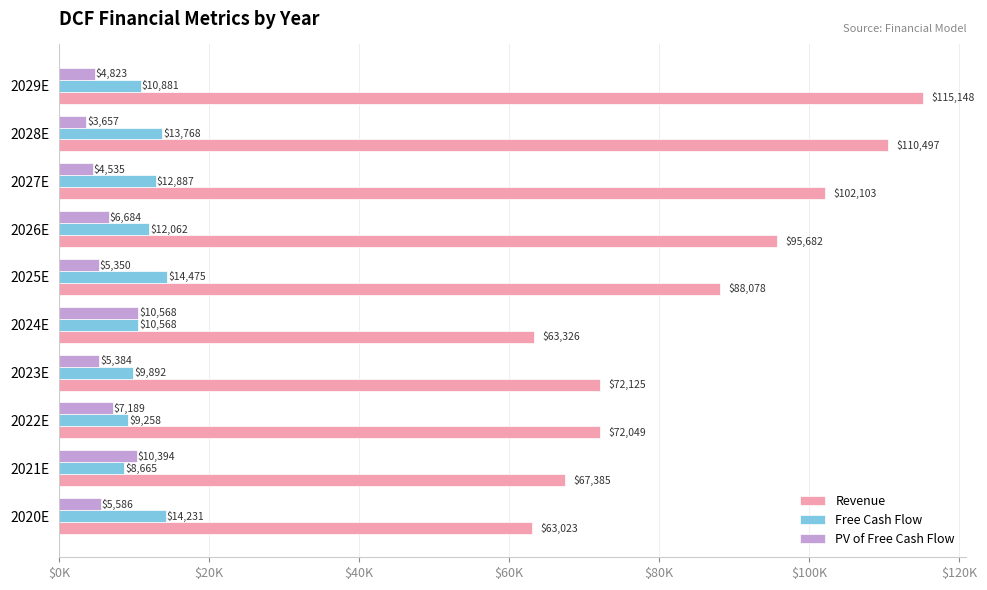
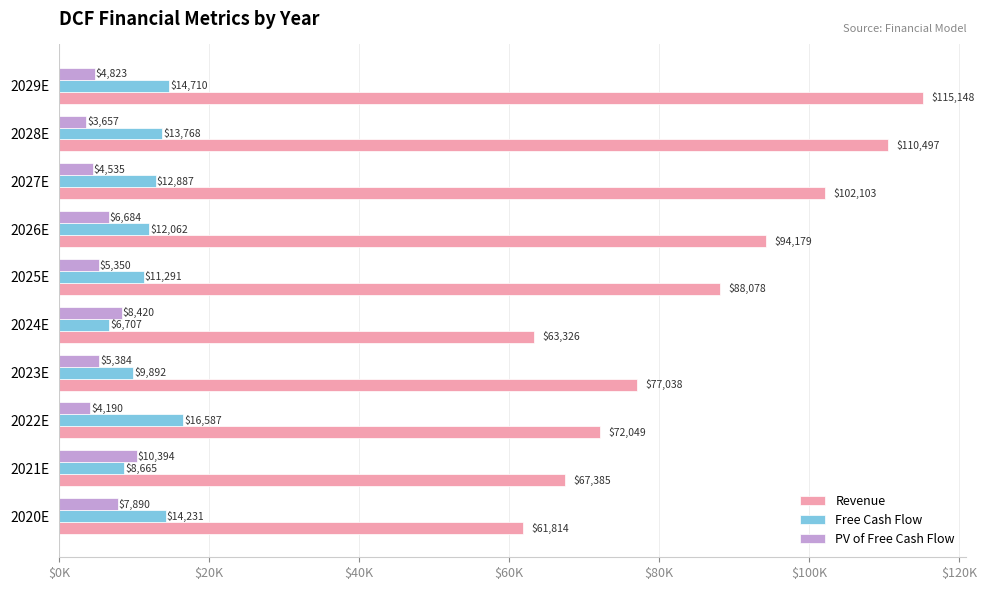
  {
    "Revenue": {
      "2029E": "$115,148",
      "2028E": "$110,497",
      "2027E": "$102,103",
-     "2026E": "$95,682",
+     "2026E": "$94,179",
      "2025E": "$88,078",
      "2024E": "$63,326",
-     "2023E": "$72,125",
+     "2023E": "$77,038",
      "2022E": "$72,049",
      "2021E": "$67,385",
-     "2020E": "$63,023"
+     "2020E": "$61,814"
    },
    "Free Cash Flow": {
-     "2029E": "$10,881",
+     "2029E": "$14,710",
      "2028E": "$13,768",
      "2027E": "$12,887",
      "2026E": "$12,062",
-     "2025E": "$14,475",
-     "2024E": "$10,568",
+     "2025E": "$11,291",
+     "2024E": "$6,707",
      "2023E": "$9,892",
-     "2022E": "$9,258",
+     "2022E": "$16,587",
      "2021E": "$8,665",
      "2020E": "$14,231"
    },
    "PV of Free Cash Flow": {
      "2029E": "$4,823",
      "2028E": "$3,657",
      "2027E": "$4,535",
      "2026E": "$6,684",
      "2025E": "$5,350",
-     "2024E": "$10,568",
+     "2024E": "$8,420",
      "2023E": "$5,384",
-     "2022E": "$7,189",
+     "2022E": "$4,190",
      "2021E": "$10,394",
-     "2020E": "$5,586"
+     "2020E": "$7,890"
    }
  }
